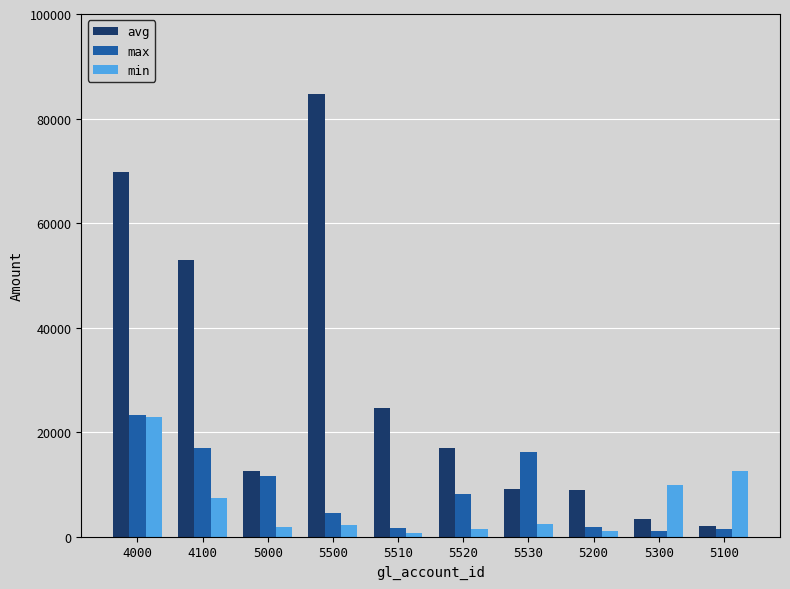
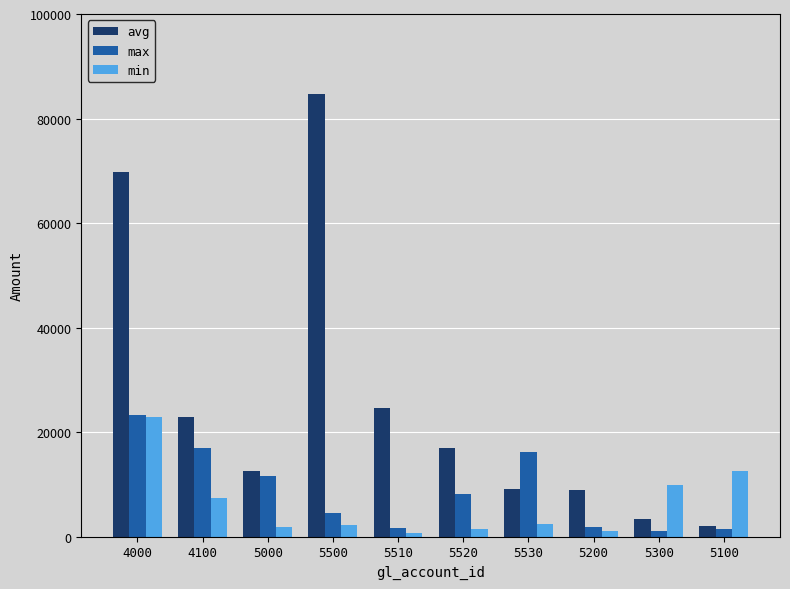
  {
    "avg": {
      "4000": 70000,
-     "4100": 53000,
+     "4100": 23000,
      "5000": 13000,
      "5500": 85000,
      "5510": 25000,
      "5520": 17000,
      "5530": 9000,
      "5200": 9000,
      "5300": 3000,
      "5100": 2000
    },
    "max": {
      "4000": 23000,
      "4100": 17000,
      "5000": 12000,
      "5500": 5000,
      "5510": 2000,
      "5520": 8000,
      "5530": 16000,
      "5200": 2000,
      "5300": 1000,
      "5100": 2000
    },
    "min": {
      "4000": 23000,
      "4100": 7000,
      "5000": 2000,
      "5500": 2000,
      "5510": 1000,
      "5520": 1000,
      "5530": 2000,
      "5200": 1000,
      "5300": 10000,
      "5100": 13000
    }
  }
